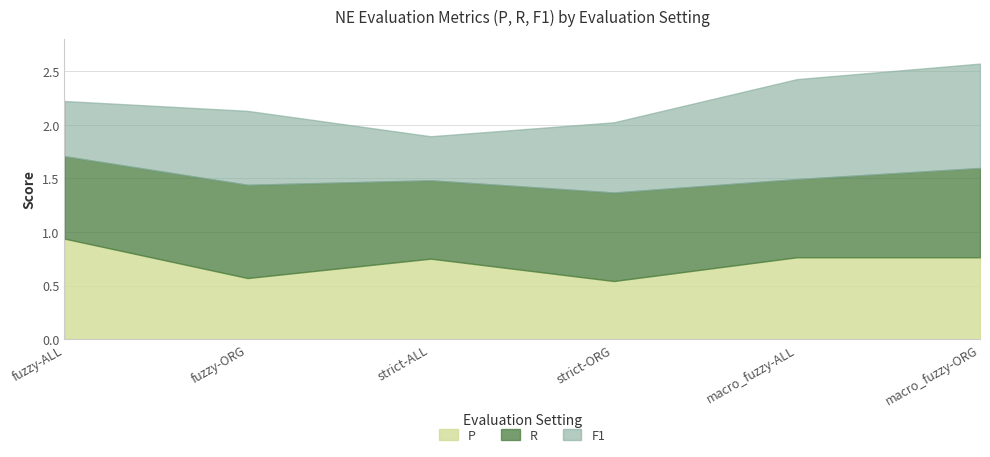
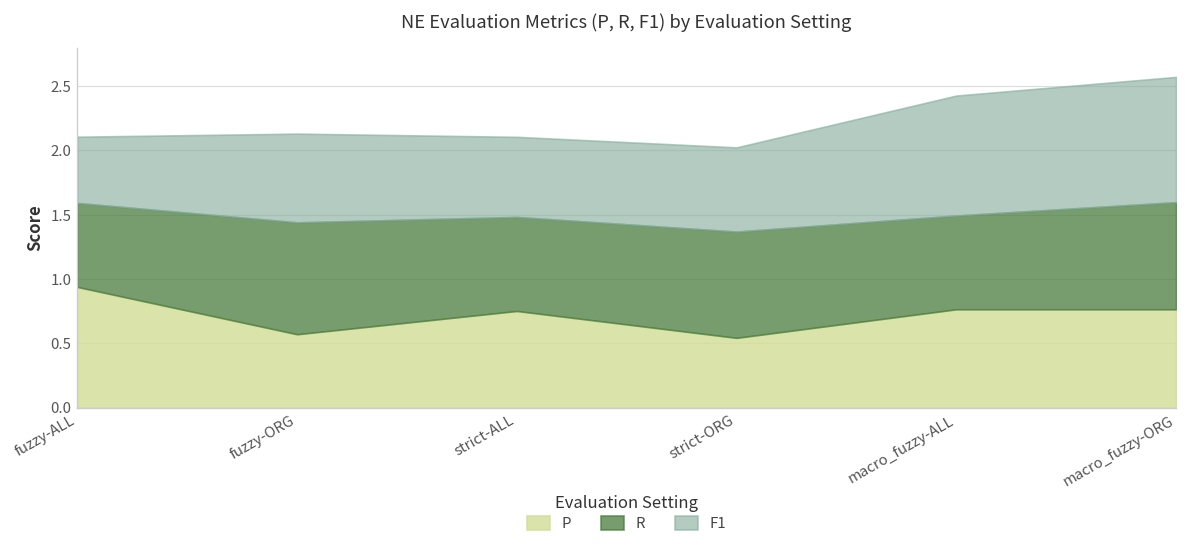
  {
    "P": {
      "fuzzy-ALL": 0.94,
      "fuzzy-ORG": 0.57,
      "strict-ALL": 0.75,
      "strict-ORG": 0.54,
      "macro_fuzzy-ALL": 0.77,
      "macro_fuzzy-ORG": 0.77
    },
    "R": {
-     "fuzzy-ALL": 0.77,
+     "fuzzy-ALL": 0.65,
      "fuzzy-ORG": 0.87,
      "strict-ALL": 0.73,
      "strict-ORG": 0.83,
      "macro_fuzzy-ALL": 0.73,
      "macro_fuzzy-ORG": 0.83
    },
    "F1": {
      "fuzzy-ALL": 0.52,
      "fuzzy-ORG": 0.69,
-     "strict-ALL": 0.41,
+     "strict-ALL": 0.62,
      "strict-ORG": 0.66,
      "macro_fuzzy-ALL": 0.93,
      "macro_fuzzy-ORG": 0.97
    }
  }
